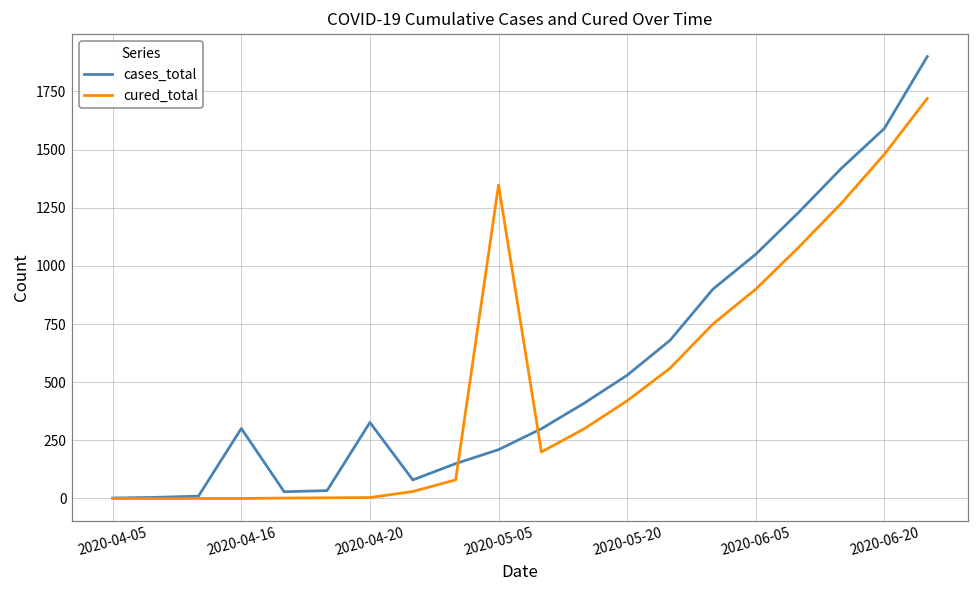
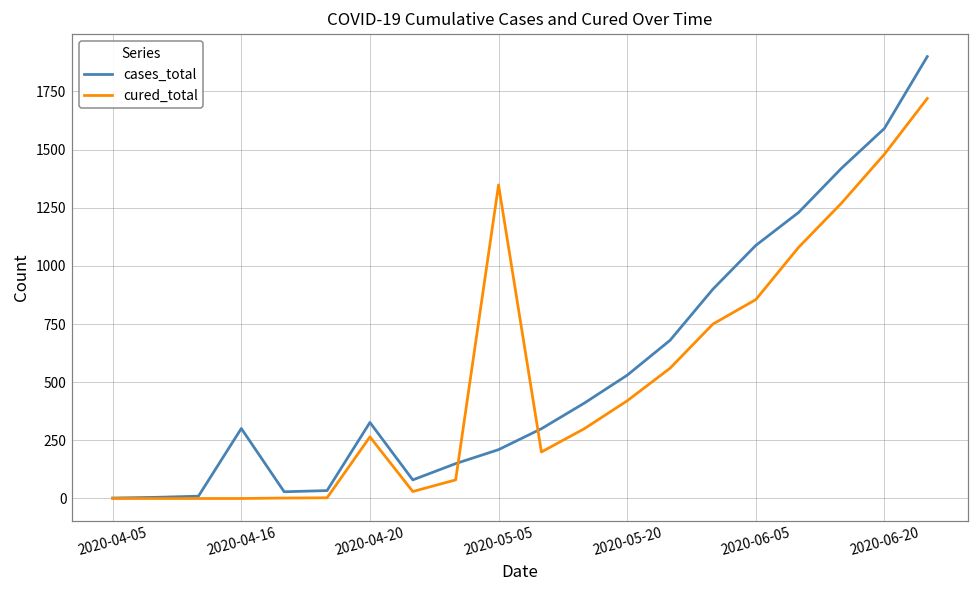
  {
    "cases_total": {
      "2020-04-16": 300,
      "2020-04-20": 330,
      "2020-05-05": 210,
      "2020-05-20": 530,
-     "2020-06-05": 1050,
+     "2020-06-05": 1090,
      "2020-06-20": 1590
    },
    "cured_total": {
      "2020-04-16": 0,
-     "2020-04-20": 0,
+     "2020-04-20": 270,
      "2020-05-05": 1350,
      "2020-05-20": 420,
-     "2020-06-05": 900,
+     "2020-06-05": 860,
      "2020-06-20": 1480
    }
  }
